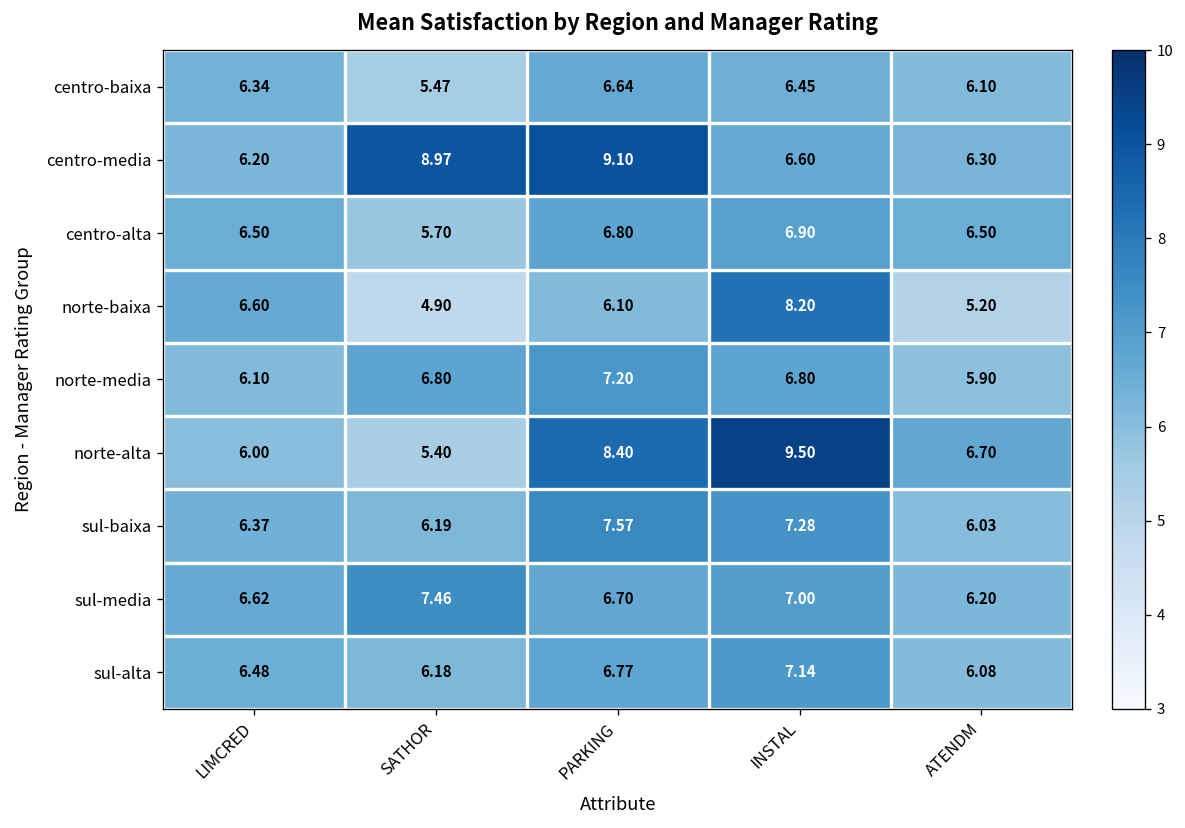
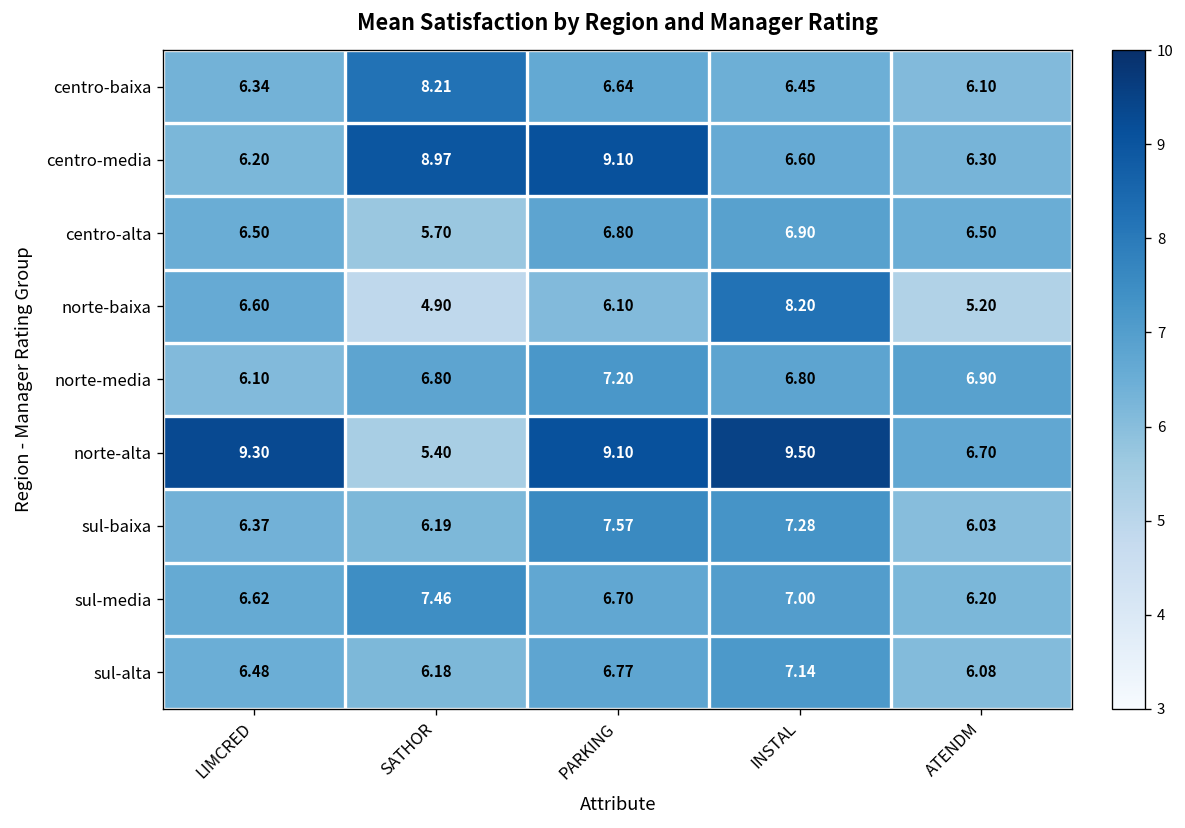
  {
    "centro-baixa": {
      "LIMCRED": 6.34,
-     "SATHOR": 5.47,
+     "SATHOR": 8.21,
      "PARKING": 6.64,
      "INSTAL": 6.45,
      "ATENDM": 6.10
    },
    "centro-media": {
      "LIMCRED": 6.20,
      "SATHOR": 8.97,
      "PARKING": 9.10,
      "INSTAL": 6.60,
      "ATENDM": 6.30
    },
    "centro-alta": {
      "LIMCRED": 6.50,
      "SATHOR": 5.70,
      "PARKING": 6.80,
      "INSTAL": 6.90,
      "ATENDM": 6.50
    },
    "norte-baixa": {
      "LIMCRED": 6.60,
      "SATHOR": 4.90,
      "PARKING": 6.10,
      "INSTAL": 8.20,
      "ATENDM": 5.20
    },
    "norte-media": {
      "LIMCRED": 6.10,
      "SATHOR": 6.80,
      "PARKING": 7.20,
      "INSTAL": 6.80,
-     "ATENDM": 5.90
+     "ATENDM": 6.90
    },
    "norte-alta": {
-     "LIMCRED": 6.00,
+     "LIMCRED": 9.30,
      "SATHOR": 5.40,
-     "PARKING": 8.40,
+     "PARKING": 9.10,
      "INSTAL": 9.50,
      "ATENDM": 6.70
    },
    "sul-baixa": {
      "LIMCRED": 6.37,
      "SATHOR": 6.19,
      "PARKING": 7.57,
      "INSTAL": 7.28,
      "ATENDM": 6.03
    },
    "sul-media": {
      "LIMCRED": 6.62,
      "SATHOR": 7.46,
      "PARKING": 6.70,
      "INSTAL": 7.00,
      "ATENDM": 6.20
    },
    "sul-alta": {
      "LIMCRED": 6.48,
      "SATHOR": 6.18,
      "PARKING": 6.77,
      "INSTAL": 7.14,
      "ATENDM": 6.08
    }
  }
